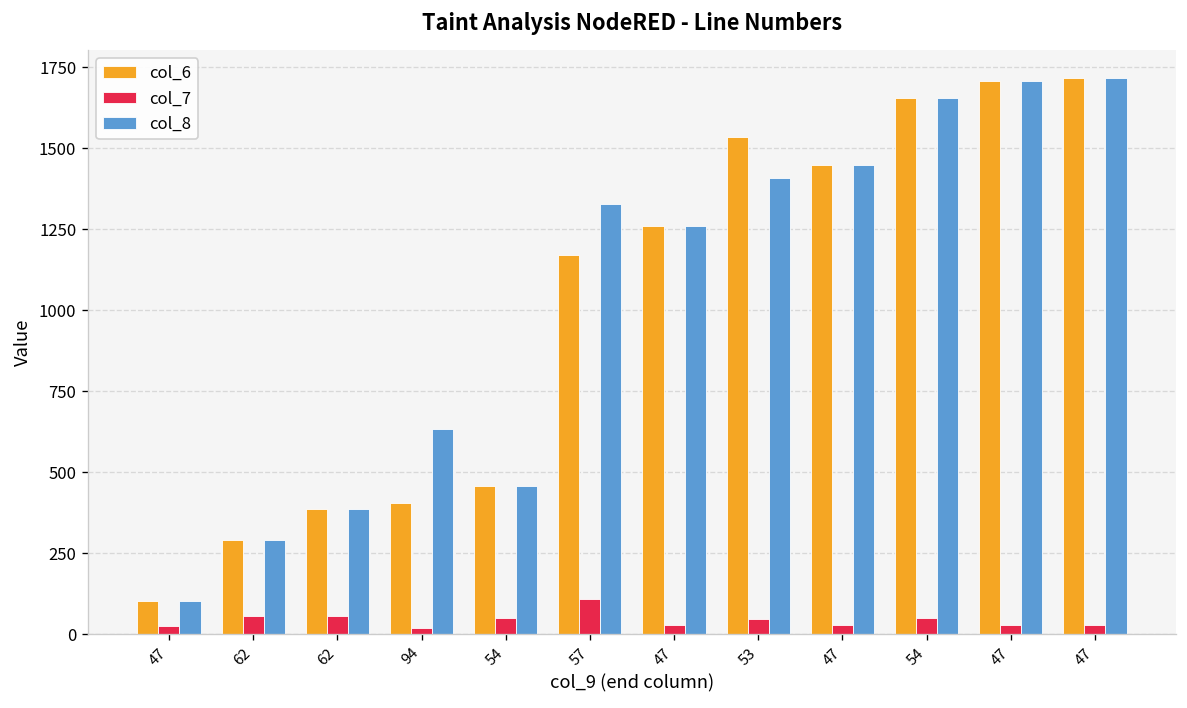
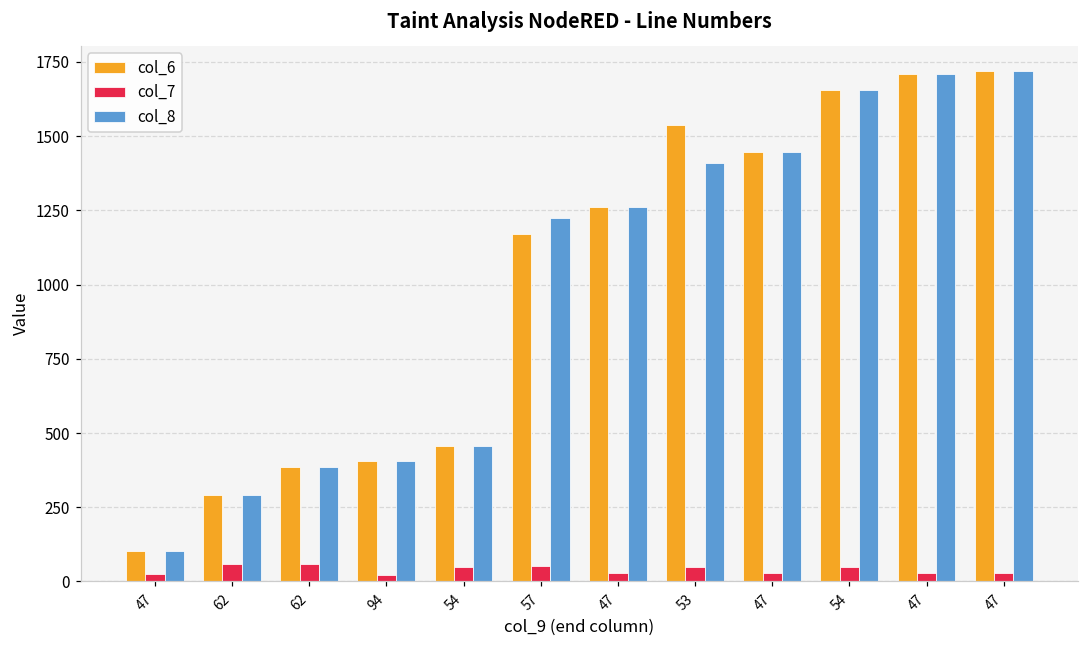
  {
    "col_6": {
      "94": 410,
      "57": 1170,
      "53": 1540
    },
    "col_7": {
      "94": 20,
-     "57": 110,
+     "57": 50,
      "53": 50
    },
    "col_8": {
-     "94": 640,
-     "57": 1330,
+     "94": 410,
+     "57": 1220,
      "53": 1410
    }
  }
